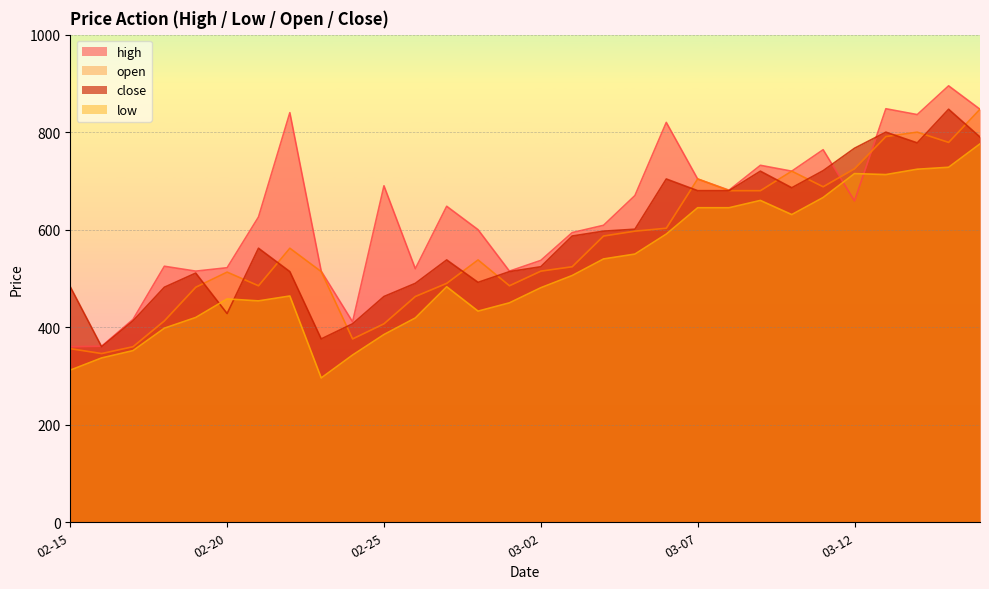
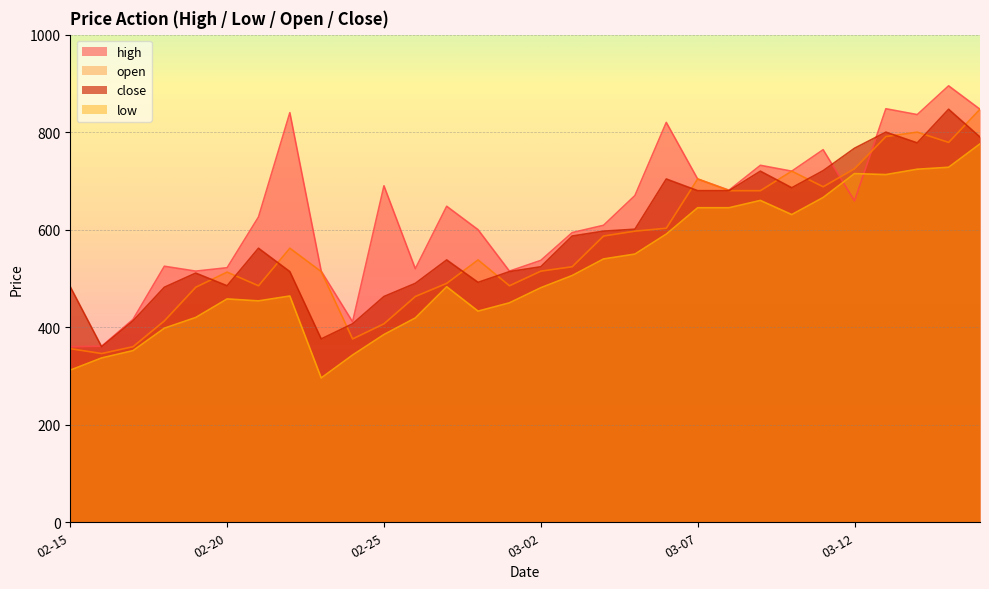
  {
    "high": {
      "02-20": 520,
      "02-25": 690,
      "03-02": 540,
      "03-12": 660
    },
    "close": {
      "02-15": 480,
-     "02-20": 430,
+     "02-20": 490,
      "02-25": 460,
      "03-02": 520,
      "03-07": 680,
      "03-12": 770
    }
  }
